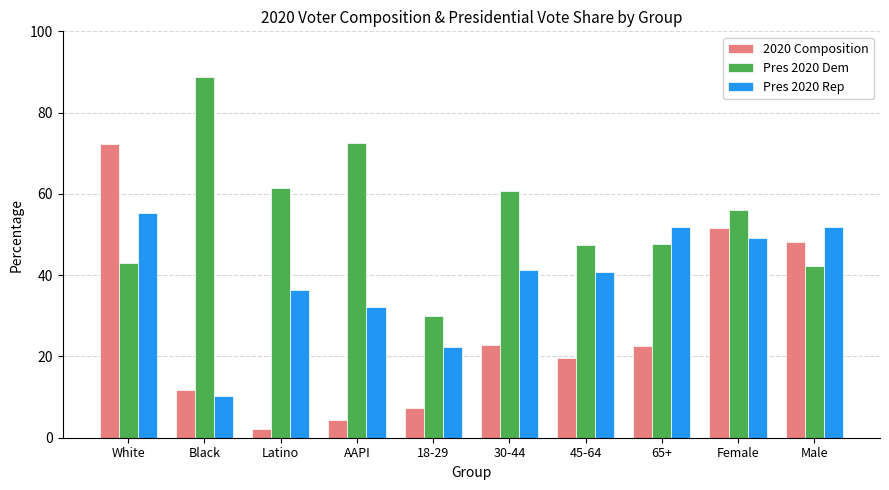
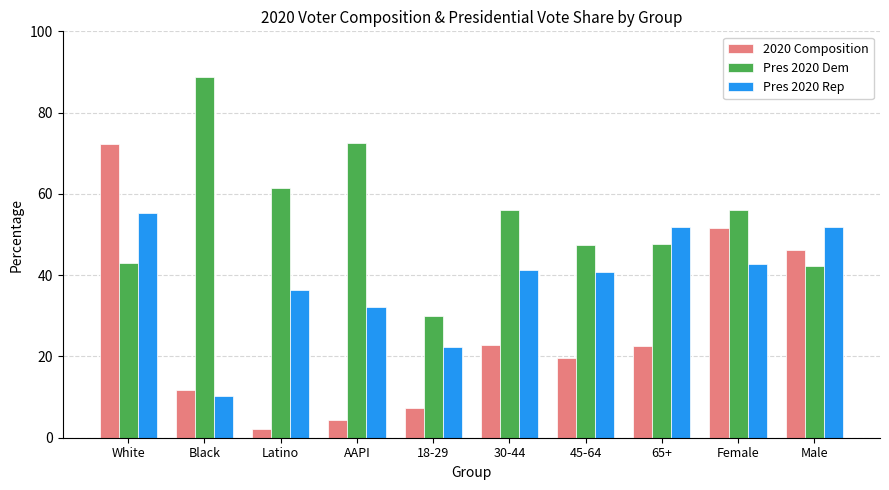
  {
    "2020 Composition": {
      "White": 72,
      "Black": 12,
      "Latino": 2,
      "AAPI": 4,
      "18-29": 7,
      "30-44": 23,
      "45-64": 20,
      "65+": 23,
      "Female": 52,
-     "Male": 48
+     "Male": 46
    },
    "Pres 2020 Dem": {
      "White": 43,
      "Black": 89,
      "Latino": 61,
      "AAPI": 73,
      "18-29": 30,
-     "30-44": 61,
+     "30-44": 56,
      "45-64": 47,
      "65+": 48,
      "Female": 56,
      "Male": 42
    },
    "Pres 2020 Rep": {
      "White": 55,
      "Black": 10,
      "Latino": 36,
      "AAPI": 32,
      "18-29": 22,
      "30-44": 41,
      "45-64": 41,
      "65+": 52,
-     "Female": 49,
+     "Female": 43,
      "Male": 52
    }
  }
